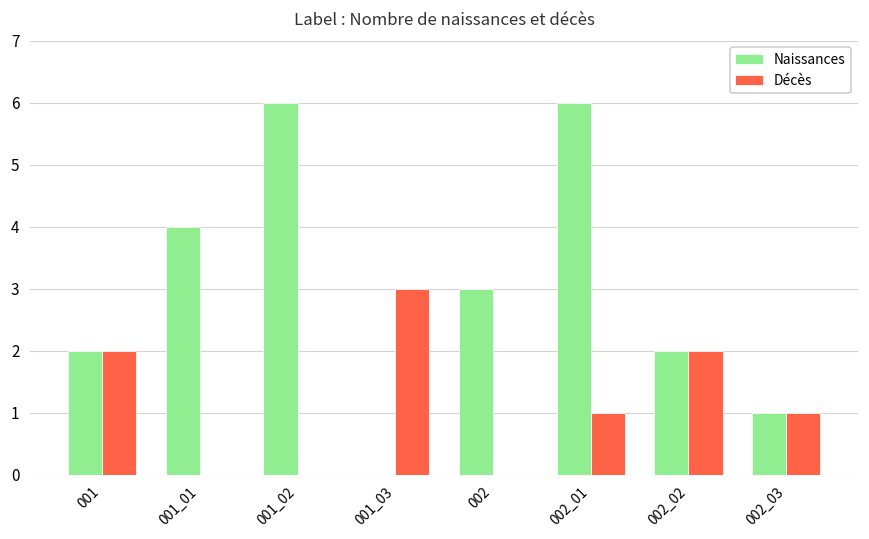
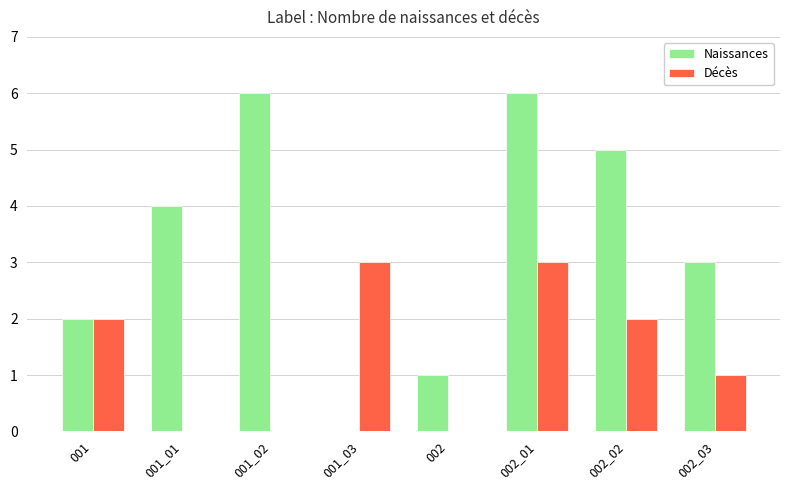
  {
    "Naissances": {
      "001": 2,
      "001_01": 4,
      "001_02": 6,
      "001_03": 0,
-     "002": 3,
+     "002": 1,
      "002_01": 6,
-     "002_02": 2,
-     "002_03": 1
+     "002_02": 5,
+     "002_03": 3
    },
    "Décès": {
      "001": 2,
      "001_01": 0,
      "001_02": 0,
      "001_03": 3,
      "002": 0,
-     "002_01": 1,
+     "002_01": 3,
      "002_02": 2,
      "002_03": 1
    }
  }
